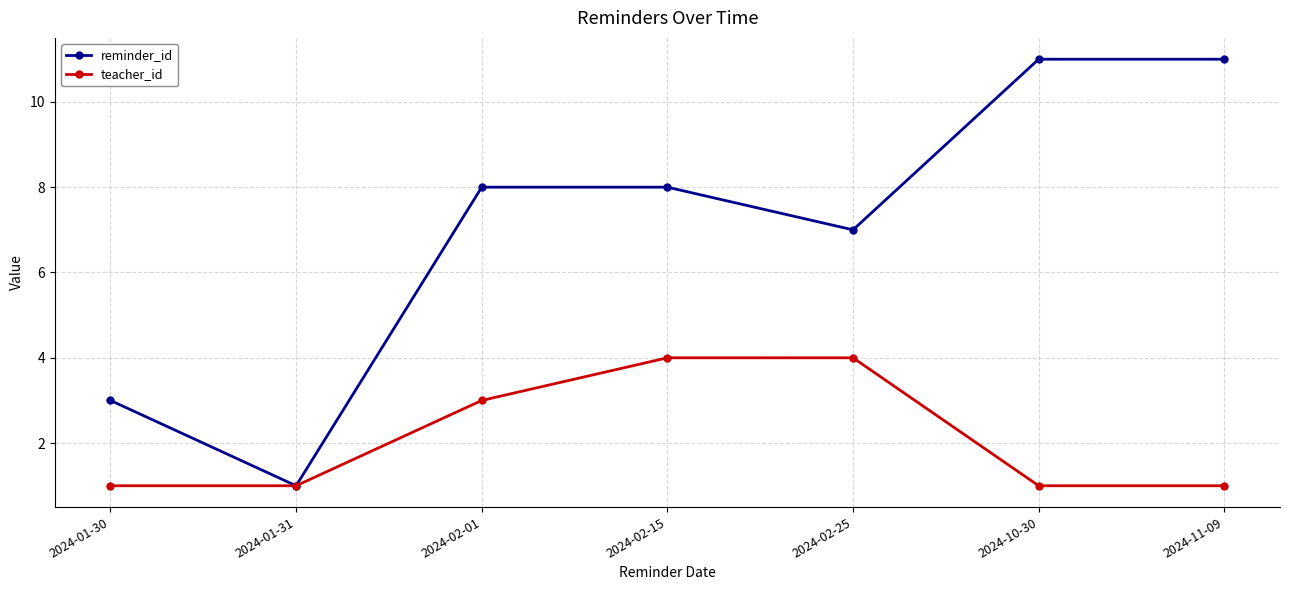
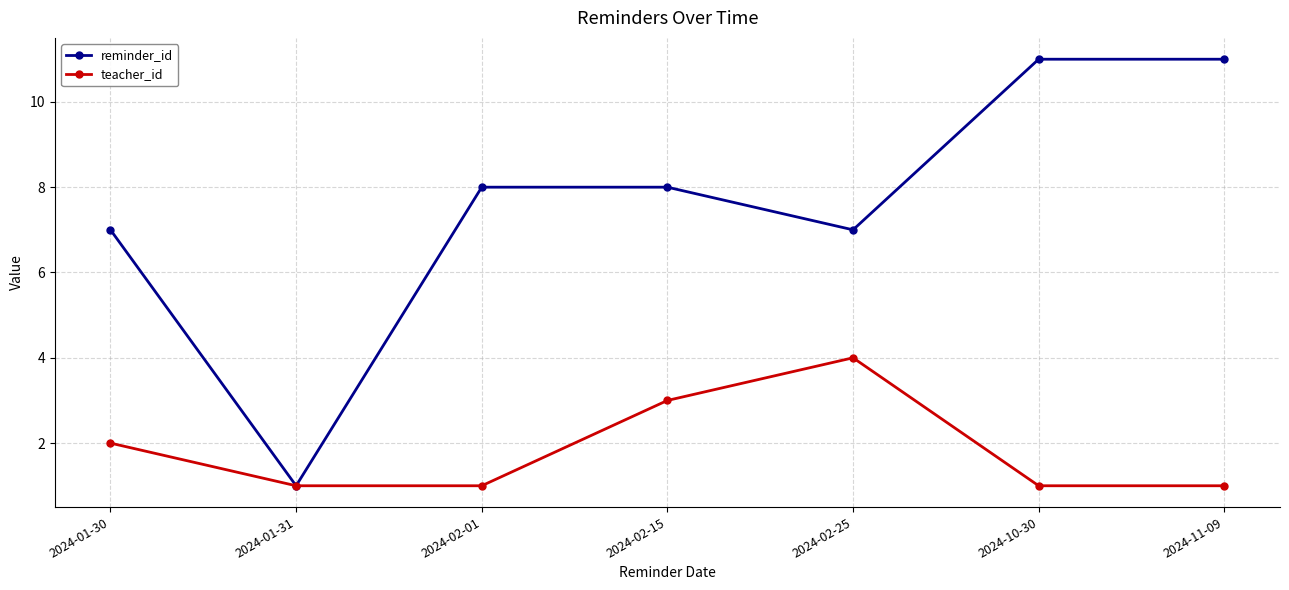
  {
    "reminder_id": {
-     "2024-01-30": 3,
+     "2024-01-30": 7,
      "2024-02-01": 8,
      "2024-02-15": 8,
      "2024-02-25": 7,
      "2024-10-30": 11,
      "2024-11-09": 11
    },
    "teacher_id": {
-     "2024-01-30": 1,
-     "2024-02-01": 3,
-     "2024-02-15": 4,
+     "2024-01-30": 2,
+     "2024-02-01": 1,
+     "2024-02-15": 3,
      "2024-02-25": 4,
      "2024-10-30": 1,
      "2024-11-09": 1
    }
  }
